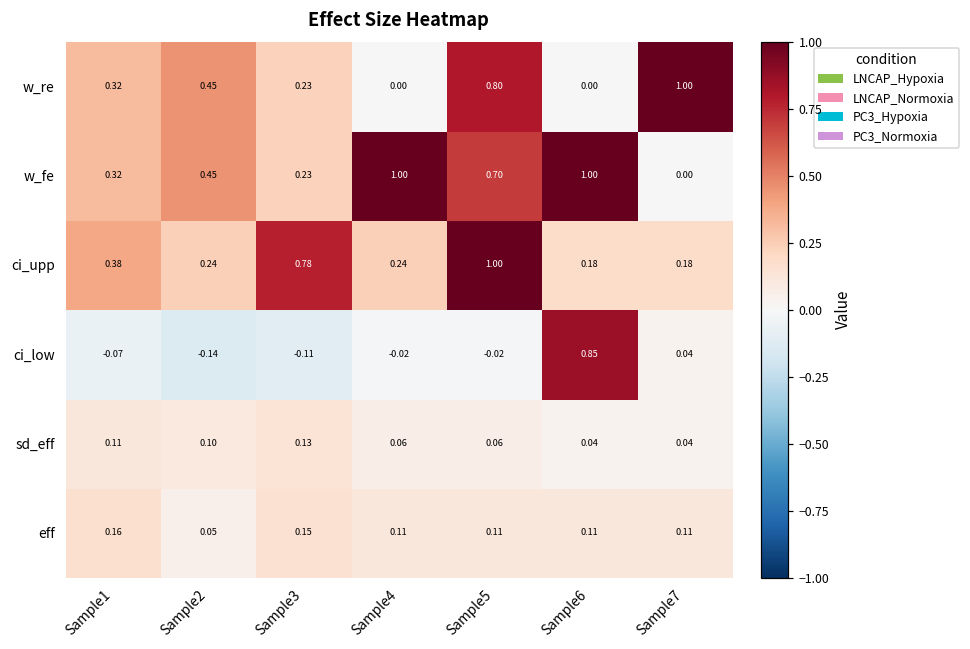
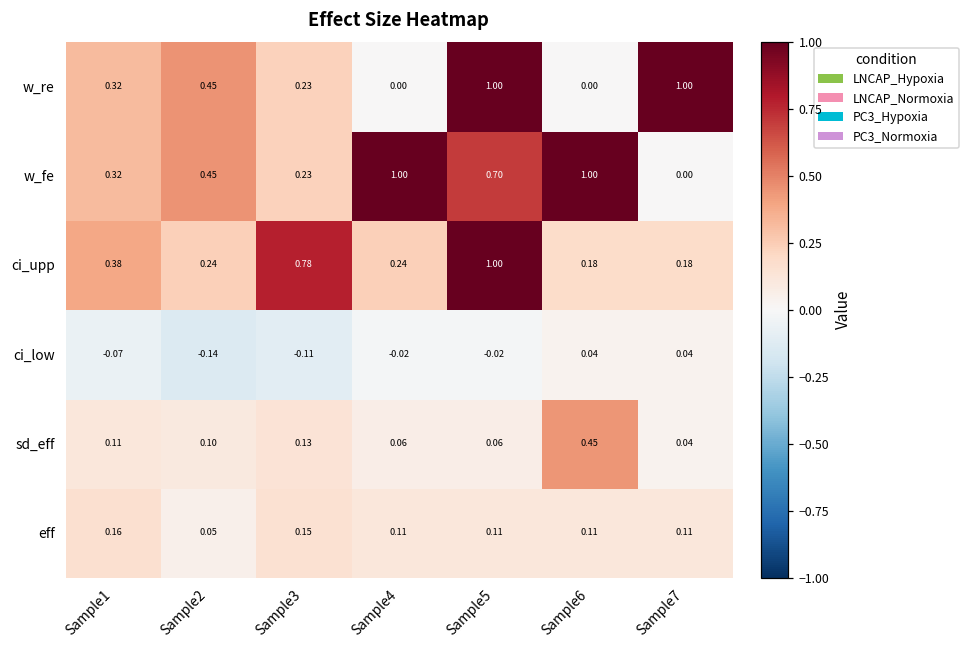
  {
    "w_re": {
      "Sample1": 0.32,
      "Sample2": 0.45,
      "Sample3": 0.23,
      "Sample4": 0.00,
-     "Sample5": 0.80,
+     "Sample5": 1.00,
      "Sample6": 0.00,
      "Sample7": 1.00
    },
    "w_fe": {
      "Sample1": 0.32,
      "Sample2": 0.45,
      "Sample3": 0.23,
      "Sample4": 1.00,
      "Sample5": 0.70,
      "Sample6": 1.00,
      "Sample7": 0.00
    },
    "ci_upp": {
      "Sample1": 0.38,
      "Sample2": 0.24,
      "Sample3": 0.78,
      "Sample4": 0.24,
      "Sample5": 1.00,
      "Sample6": 0.18,
      "Sample7": 0.18
    },
    "ci_low": {
      "Sample1": -0.07,
      "Sample2": -0.14,
      "Sample3": -0.11,
      "Sample4": -0.02,
      "Sample5": -0.02,
-     "Sample6": 0.85,
+     "Sample6": 0.04,
      "Sample7": 0.04
    },
    "sd_eff": {
      "Sample1": 0.11,
      "Sample2": 0.10,
      "Sample3": 0.13,
      "Sample4": 0.06,
      "Sample5": 0.06,
-     "Sample6": 0.04,
+     "Sample6": 0.45,
      "Sample7": 0.04
    },
    "eff": {
      "Sample1": 0.16,
      "Sample2": 0.05,
      "Sample3": 0.15,
      "Sample4": 0.11,
      "Sample5": 0.11,
      "Sample6": 0.11,
      "Sample7": 0.11
    }
  }
